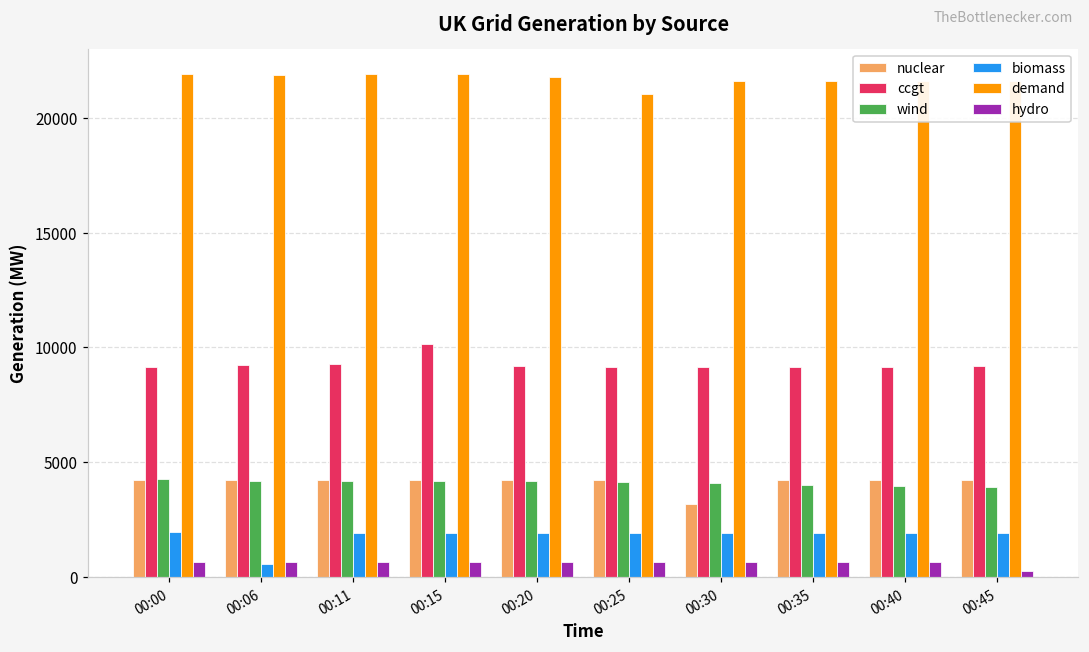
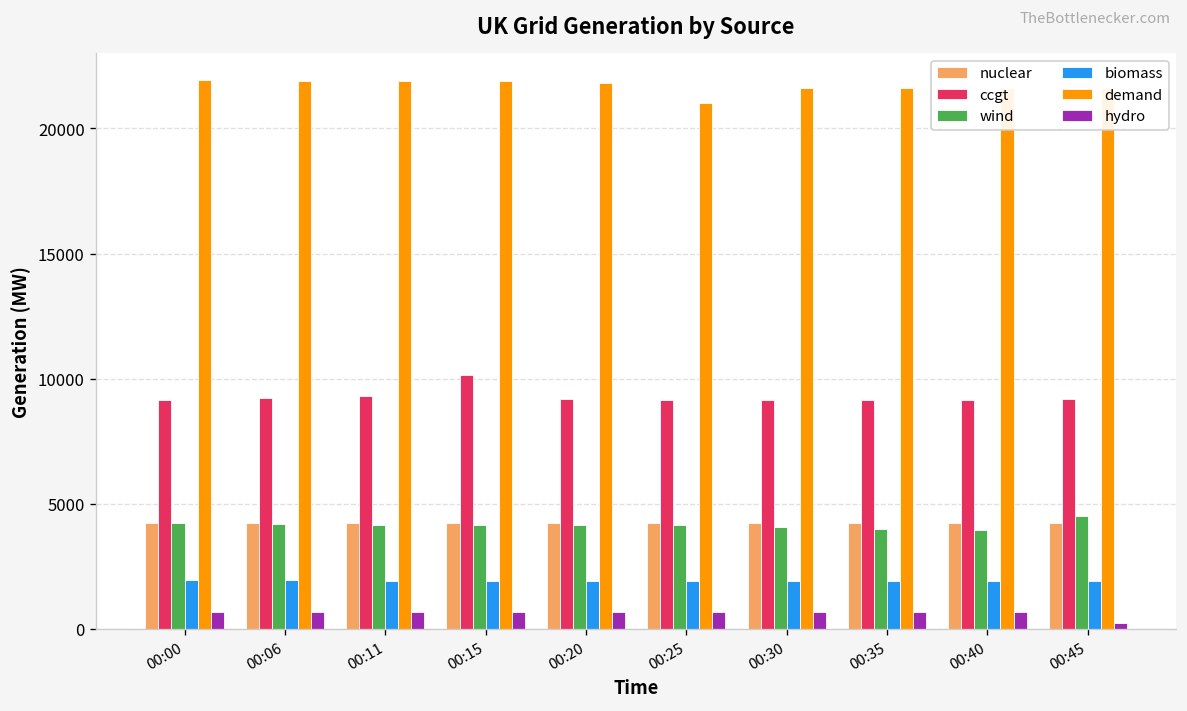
  {
    "nuclear": {
      "00:00": 4200,
      "00:06": 4200,
      "00:11": 4200,
      "00:15": 4200,
      "00:20": 4200,
      "00:25": 4200,
-     "00:30": 3200,
+     "00:30": 4200,
      "00:35": 4200,
      "00:40": 4200,
      "00:45": 4200
    },
    "ccgt": {
      "00:00": 9200,
      "00:06": 9200,
      "00:11": 9300,
      "00:15": 10100,
      "00:20": 9200,
      "00:25": 9200,
      "00:30": 9100,
      "00:35": 9200,
      "00:40": 9200,
      "00:45": 9200
    },
    "wind": {
      "00:00": 4300,
      "00:06": 4200,
      "00:11": 4200,
      "00:15": 4200,
      "00:20": 4200,
      "00:25": 4100,
      "00:30": 4100,
      "00:35": 4000,
      "00:40": 4000,
-     "00:45": 3900
+     "00:45": 4500
    },
    "biomass": {
      "00:00": 2000,
-     "00:06": 600,
+     "00:06": 1900,
      "00:11": 1900,
      "00:15": 1900,
      "00:20": 1900,
      "00:25": 1900,
      "00:30": 1900,
      "00:35": 1900,
      "00:40": 1900,
      "00:45": 1900
    },
    "demand": {
      "00:00": 21900,
      "00:06": 21900,
      "00:11": 21900,
      "00:15": 21900,
      "00:20": 21800,
      "00:25": 21000,
      "00:30": 21600,
      "00:35": 21600
    },
    "hydro": {
      "00:00": 700,
      "00:06": 700,
      "00:11": 700,
      "00:15": 700,
      "00:20": 700,
      "00:25": 700,
      "00:30": 700,
      "00:35": 700,
      "00:40": 700,
      "00:45": 300
    }
  }
